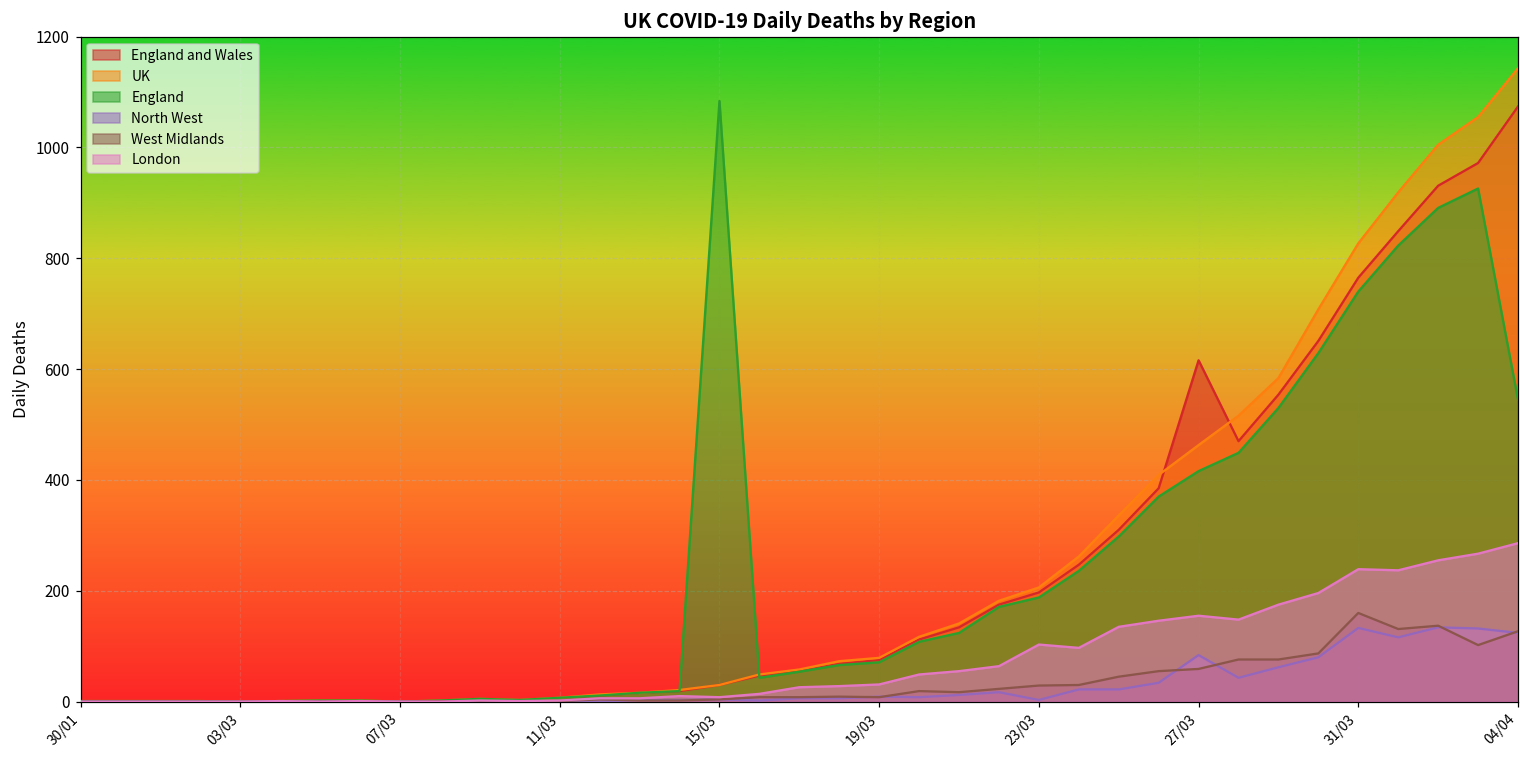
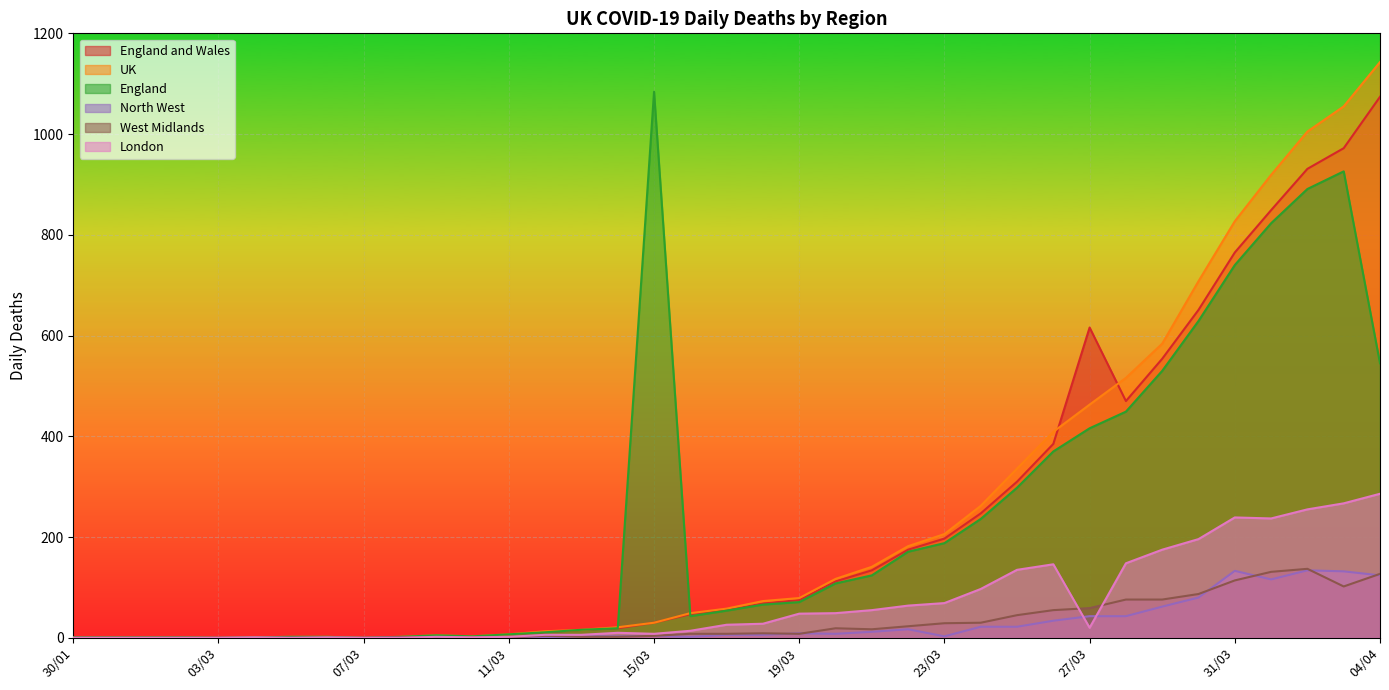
  {
    "England and Wales": {
      "23/03": 200,
      "27/03": 620,
      "31/03": 770,
      "04/04": 1070
    },
    "UK": {
      "23/03": 210,
      "27/03": 460,
      "31/03": 830,
      "04/04": 1140
    },
    "England": {
      "15/03": 1080,
      "23/03": 190,
      "27/03": 420,
      "31/03": 740,
      "04/04": 550
    },
    "North West": {
      "23/03": 0,
-     "27/03": 80,
+     "27/03": 40,
      "31/03": 130
    },
    "West Midlands": {
      "23/03": 30,
      "27/03": 60,
-     "31/03": 160
+     "31/03": 110
    },
    "London": {
-     "19/03": 30,
-     "23/03": 100,
-     "27/03": 160,
+     "19/03": 50,
+     "23/03": 70,
+     "27/03": 20,
      "31/03": 240,
      "04/04": 290
    }
  }
